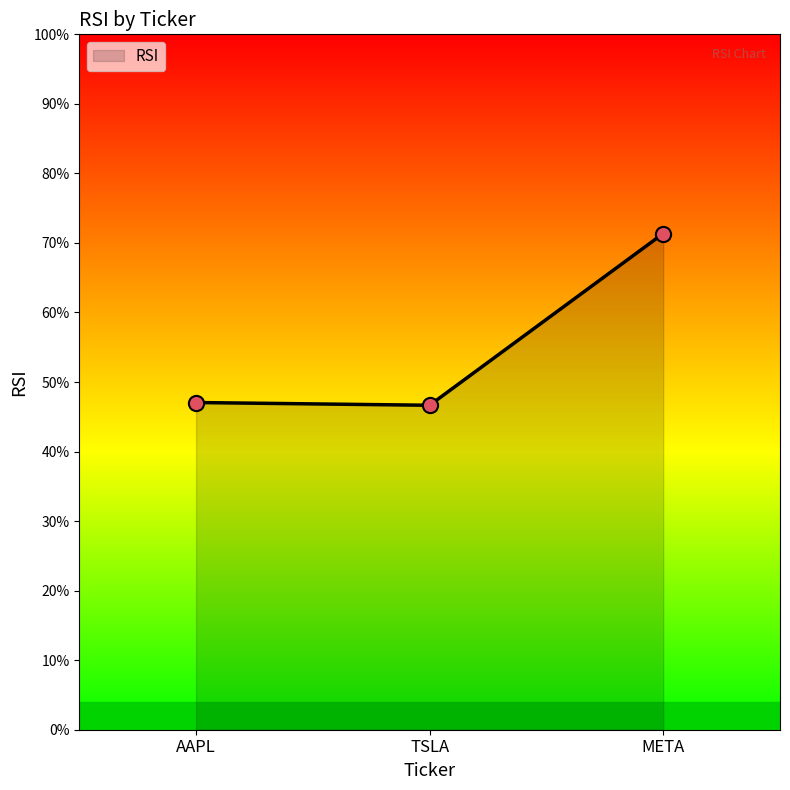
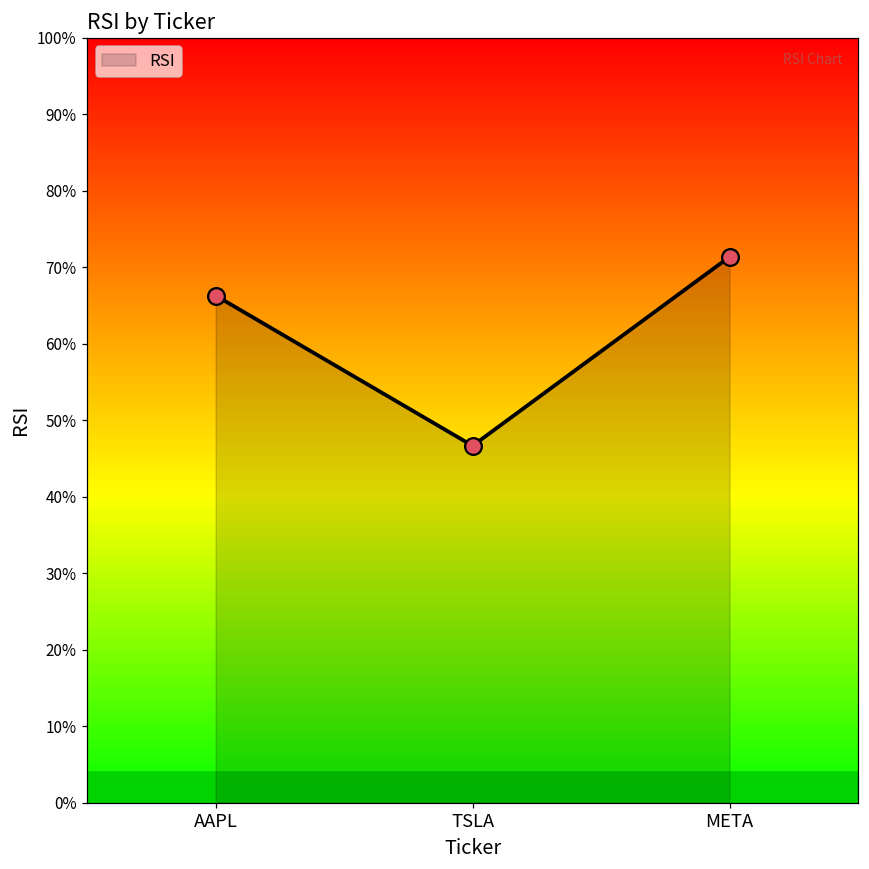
  {
-   "AAPL": "47%",
+   "AAPL": "66%",
    "TSLA": "47%",
    "META": "71%"
  }
